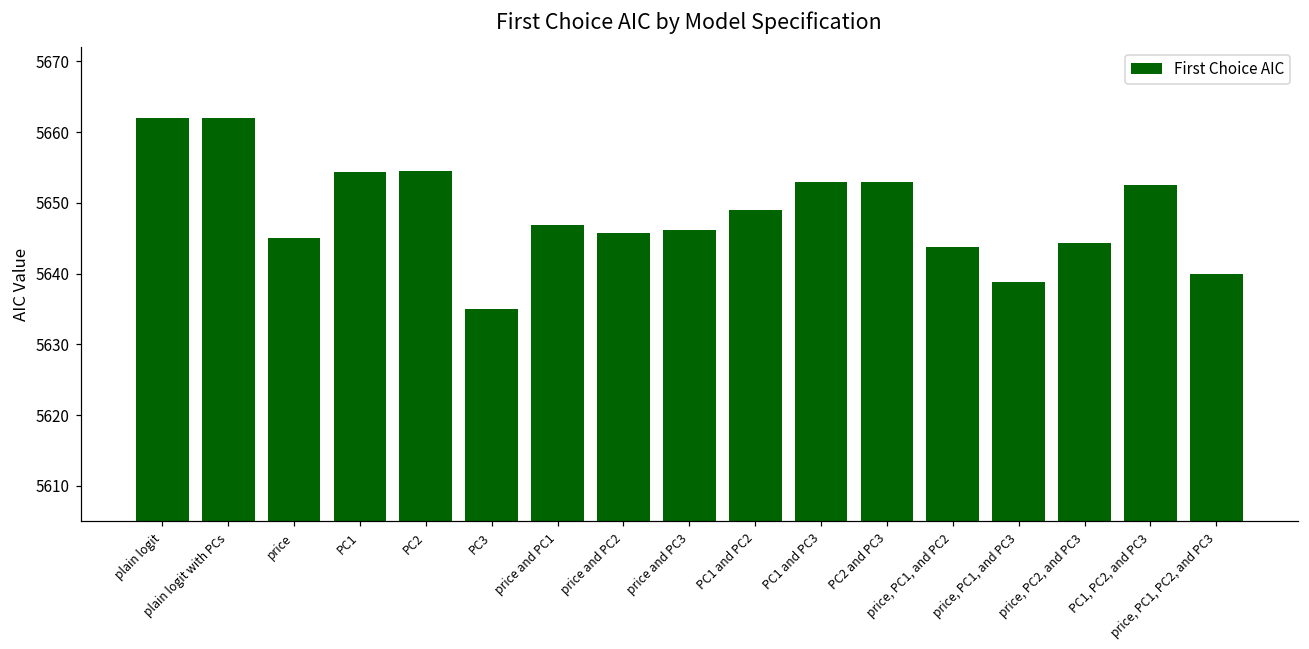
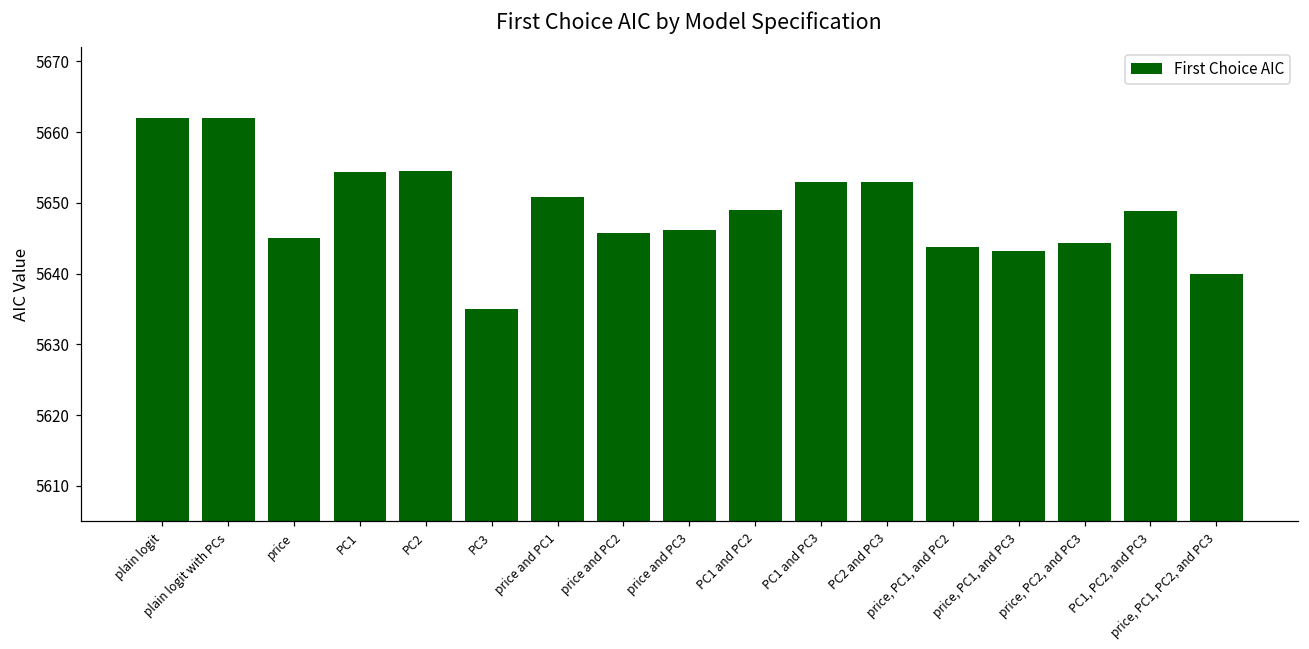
  {
    "plain logit": 5662,
    "plain logit with PCs": 5662,
    "price": 5645,
    "PC1": 5654,
    "PC2": 5655,
    "PC3": 5635,
-   "price and PC1": 5647,
+   "price and PC1": 5651,
    "price and PC2": 5646,
    "price and PC3": 5646,
    "PC1 and PC2": 5649,
    "PC1 and PC3": 5653,
    "PC2 and PC3": 5653,
    "price, PC1, and PC2": 5644,
-   "price, PC1, and PC3": 5639,
+   "price, PC1, and PC3": 5643,
    "price, PC2, and PC3": 5644,
-   "PC1, PC2, and PC3": 5653,
+   "PC1, PC2, and PC3": 5649,
    "price, PC1, PC2, and PC3": 5640
  }
